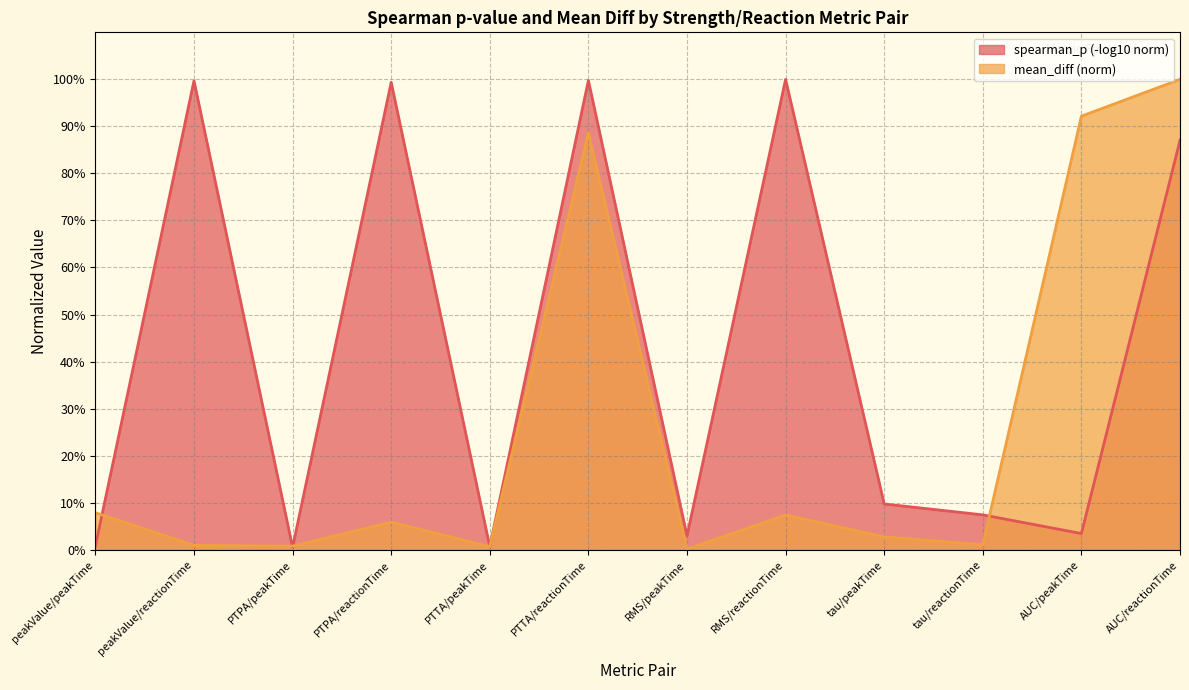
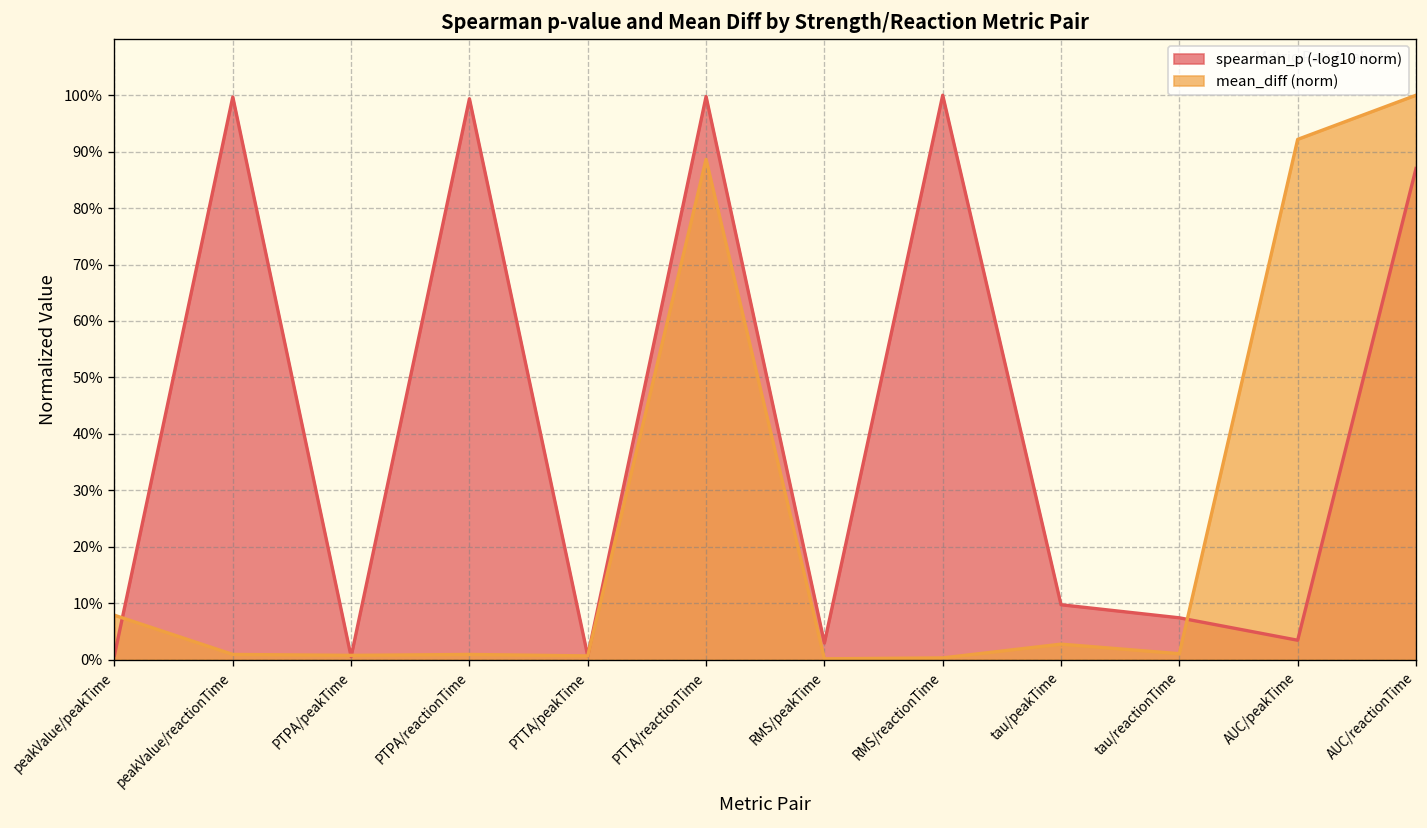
  {
    "spearman_p (-log10 norm)": {
      "peakValue/peakTime": "1%",
      "peakValue/reactionTime": "100%",
      "PTPA/reactionTime": "99%",
      "PTTA/reactionTime": "100%",
      "RMS/peakTime": "3%",
      "RMS/reactionTime": "100%",
      "tau/peakTime": "10%",
      "tau/reactionTime": "7%",
      "AUC/peakTime": "3%",
      "AUC/reactionTime": "87%"
    },
    "mean_diff (norm)": {
      "peakValue/peakTime": "8%",
      "peakValue/reactionTime": "1%",
-     "PTPA/reactionTime": "6%",
+     "PTPA/reactionTime": "1%",
      "PTTA/reactionTime": "89%",
      "RMS/peakTime": "0%",
-     "RMS/reactionTime": "7%",
+     "RMS/reactionTime": "0%",
      "tau/peakTime": "3%",
      "tau/reactionTime": "1%",
      "AUC/peakTime": "92%",
      "AUC/reactionTime": "100%"
    }
  }
